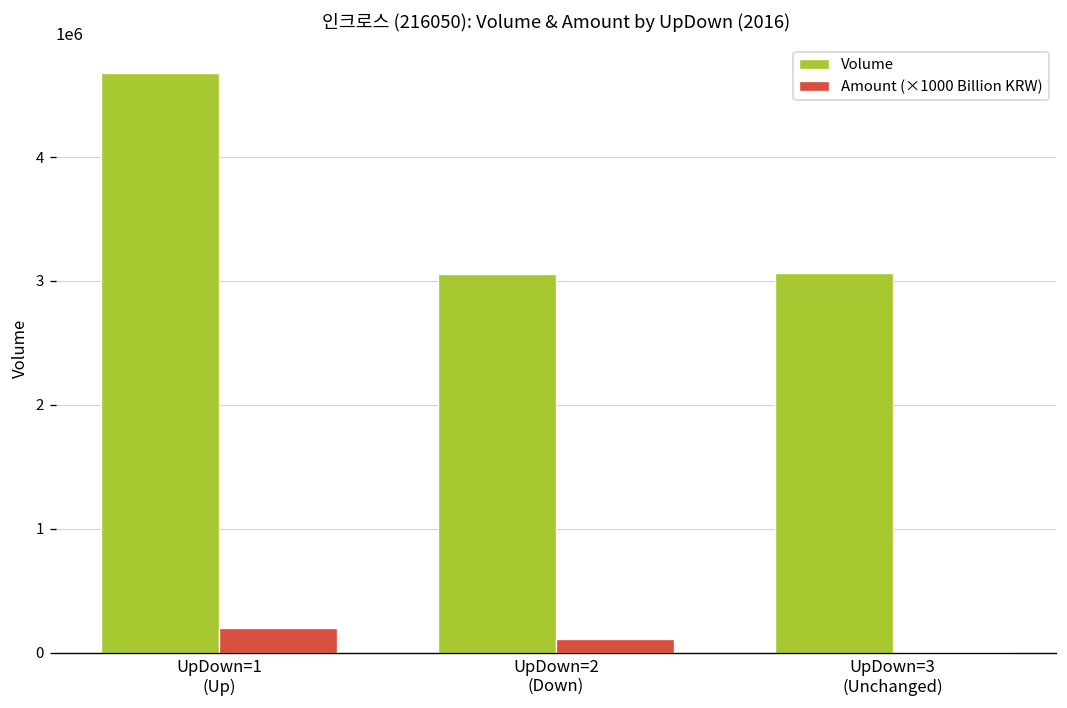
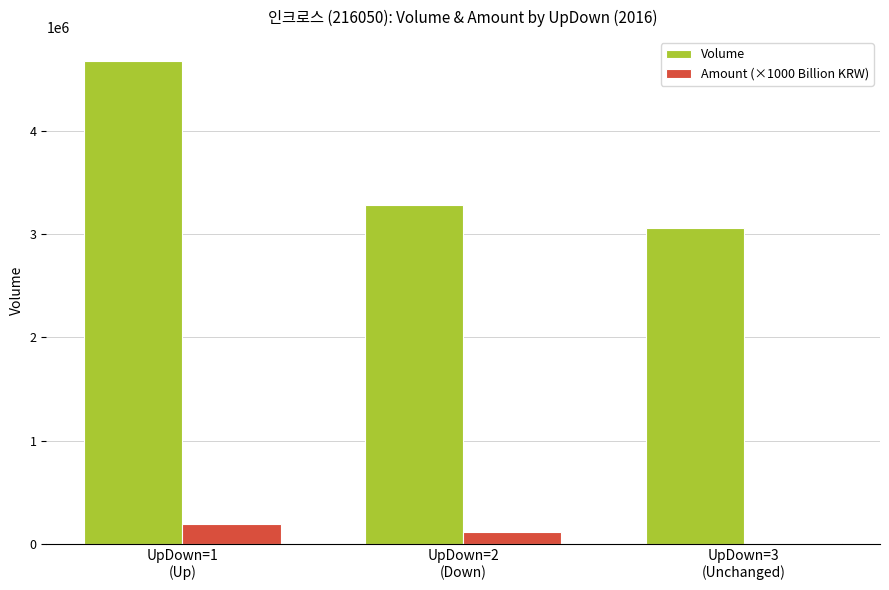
  {
    "Volume": {
      "UpDown=1 (Up)": 4670000,
-     "UpDown=2 (Down)": 3060000,
+     "UpDown=2 (Down)": 3290000,
      "UpDown=3 (Unchanged)": 3060000
    },
    "Amount (×1000 Billion KRW)": {
      "UpDown=1 (Up)": 200000,
      "UpDown=2 (Down)": 120000
    }
  }
